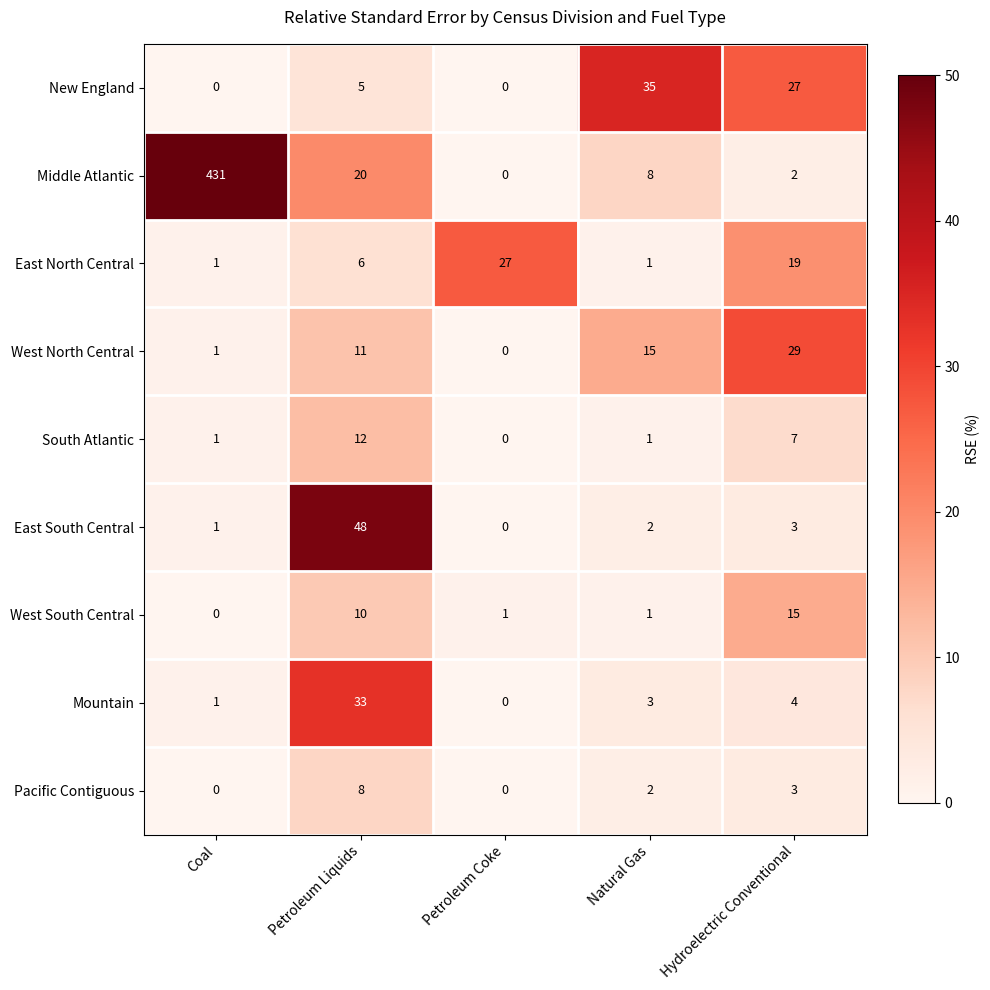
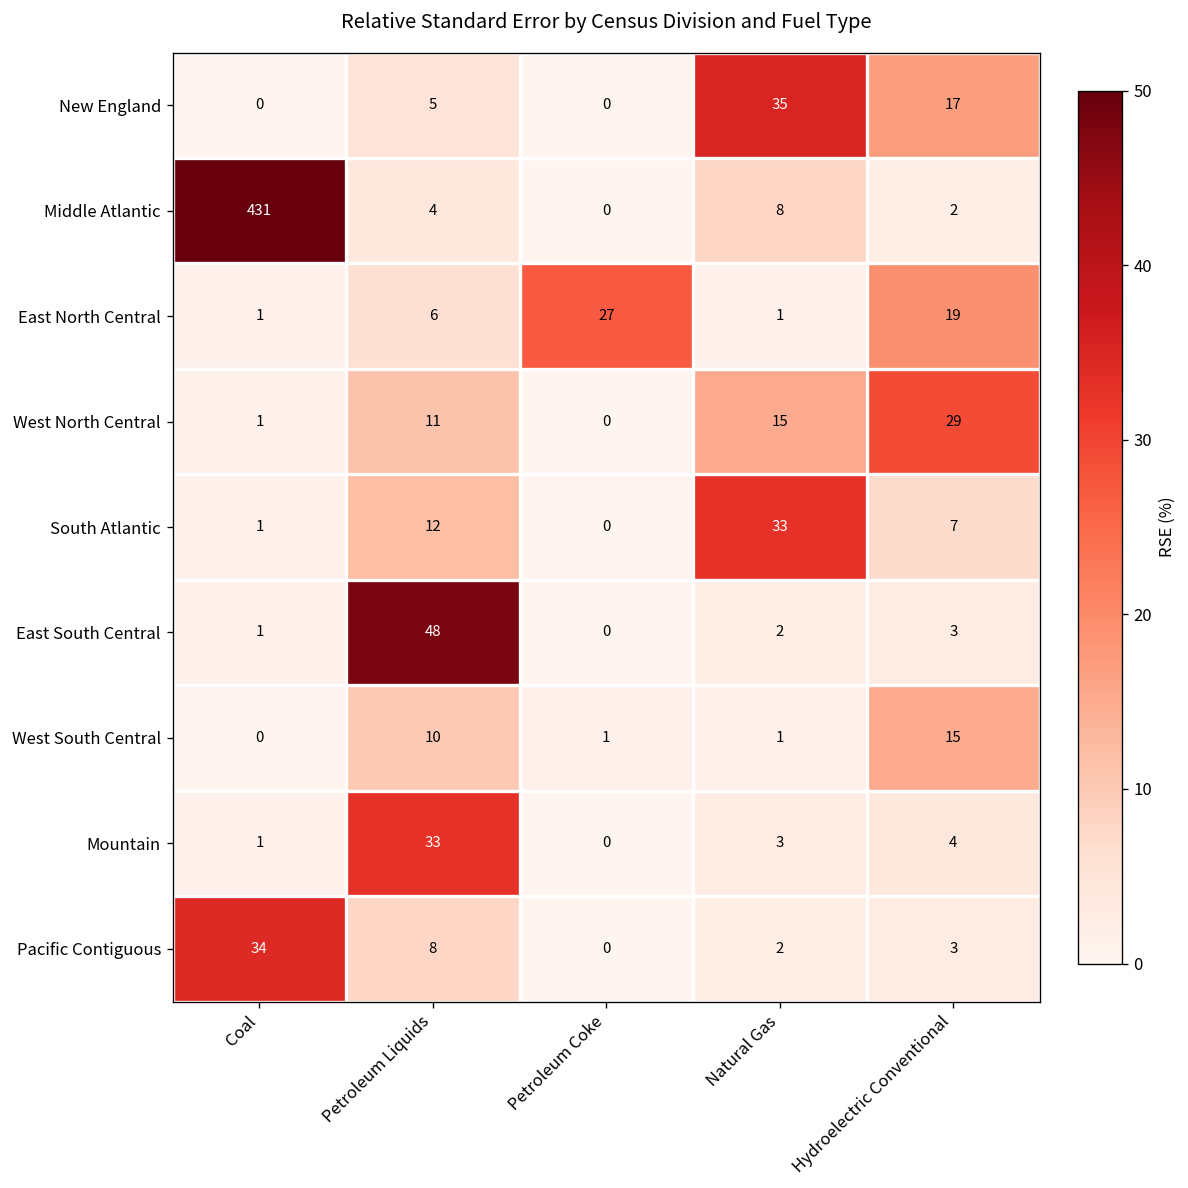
  {
    "New England": {
      "Coal": 0,
      "Petroleum Liquids": 5,
      "Petroleum Coke": 0,
      "Natural Gas": 35,
-     "Hydroelectric Conventional": 27
+     "Hydroelectric Conventional": 17
    },
    "Middle Atlantic": {
      "Coal": 431,
-     "Petroleum Liquids": 20,
+     "Petroleum Liquids": 4,
      "Petroleum Coke": 0,
      "Natural Gas": 8,
      "Hydroelectric Conventional": 2
    },
    "East North Central": {
      "Coal": 1,
      "Petroleum Liquids": 6,
      "Petroleum Coke": 27,
      "Natural Gas": 1,
      "Hydroelectric Conventional": 19
    },
    "West North Central": {
      "Coal": 1,
      "Petroleum Liquids": 11,
      "Petroleum Coke": 0,
      "Natural Gas": 15,
      "Hydroelectric Conventional": 29
    },
    "South Atlantic": {
      "Coal": 1,
      "Petroleum Liquids": 12,
      "Petroleum Coke": 0,
-     "Natural Gas": 1,
+     "Natural Gas": 33,
      "Hydroelectric Conventional": 7
    },
    "East South Central": {
      "Coal": 1,
      "Petroleum Liquids": 48,
      "Petroleum Coke": 0,
      "Natural Gas": 2,
      "Hydroelectric Conventional": 3
    },
    "West South Central": {
      "Coal": 0,
      "Petroleum Liquids": 10,
      "Petroleum Coke": 1,
      "Natural Gas": 1,
      "Hydroelectric Conventional": 15
    },
    "Mountain": {
      "Coal": 1,
      "Petroleum Liquids": 33,
      "Petroleum Coke": 0,
      "Natural Gas": 3,
      "Hydroelectric Conventional": 4
    },
    "Pacific Contiguous": {
-     "Coal": 0,
+     "Coal": 34,
      "Petroleum Liquids": 8,
      "Petroleum Coke": 0,
      "Natural Gas": 2,
      "Hydroelectric Conventional": 3
    }
  }
